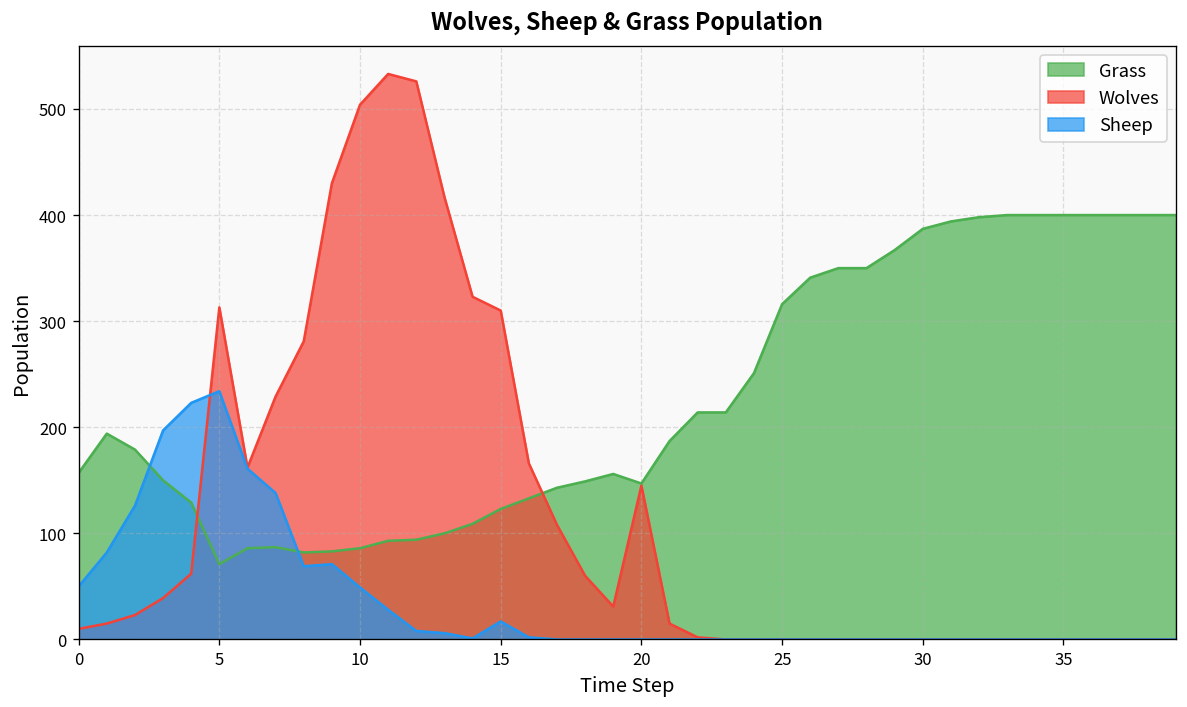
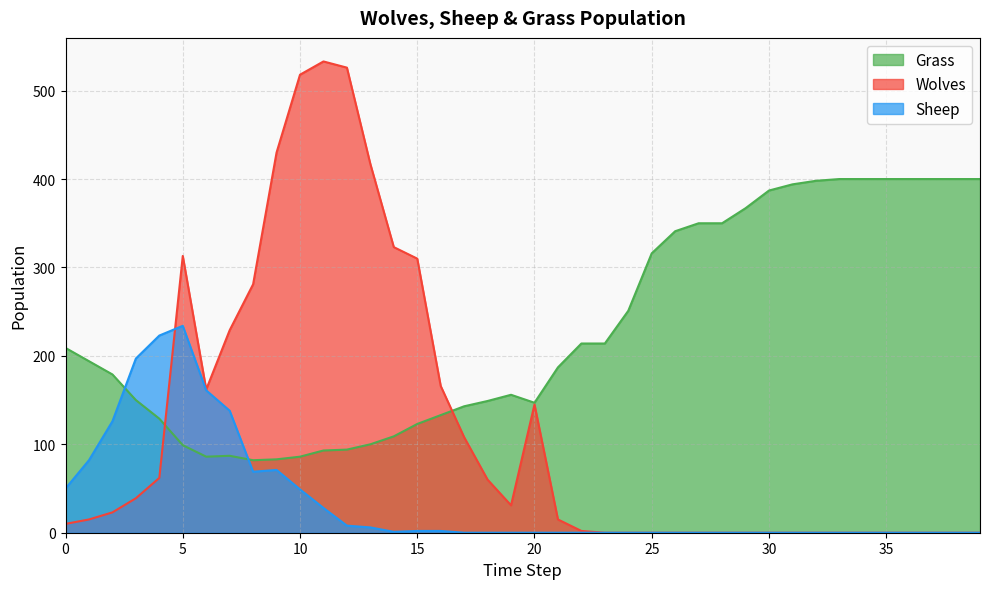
  {
    "Grass": {
-     "0": 160,
-     "5": 70,
+     "0": 210,
+     "5": 100,
      "10": 90,
      "15": 120,
      "25": 320,
      "30": 390,
      "35": 400
    },
    "Wolves": {
      "0": 10,
      "5": 310,
-     "10": 500,
+     "10": 520,
      "15": 310
    },
    "Sheep": {
      "0": 50,
      "5": 230,
      "10": 50,
-     "15": 20,
+     "15": 0,
      "20": 0
    }
  }
